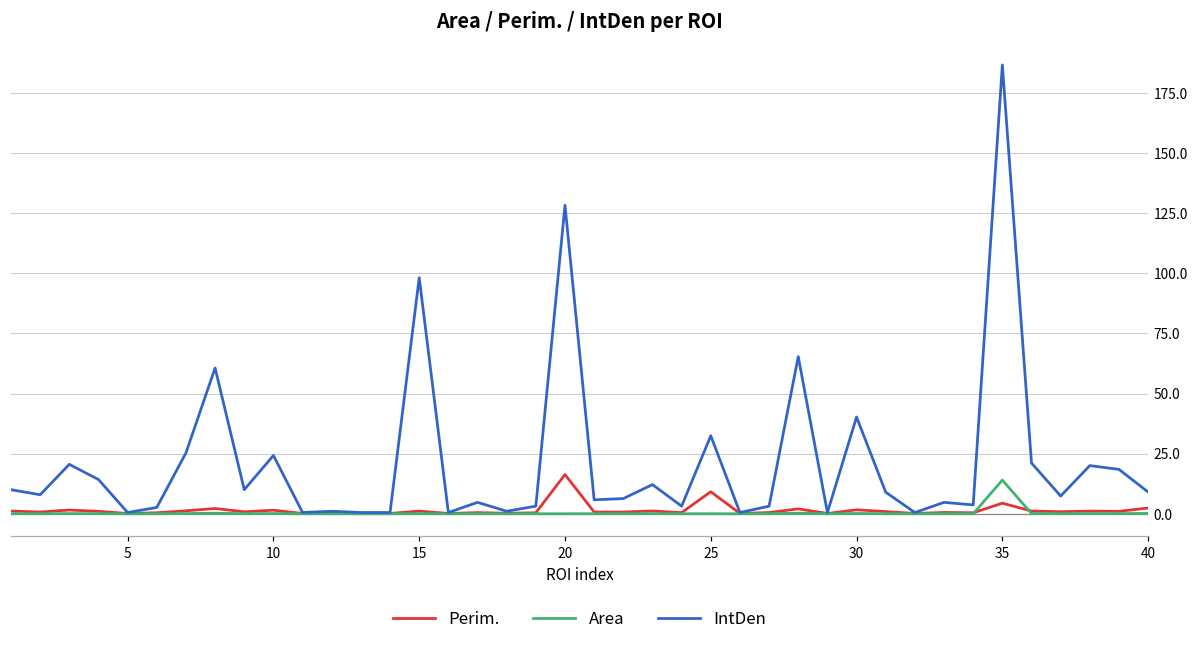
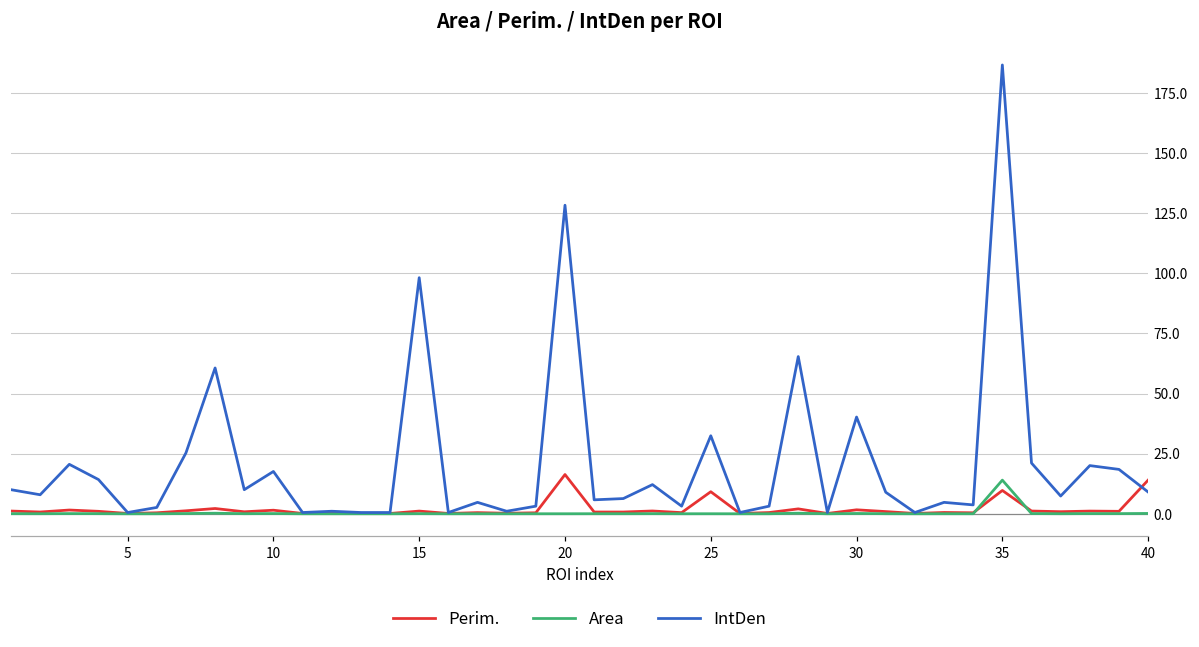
  {
    "Perim.": {
      "10": 1,
      "20": 16,
      "25": 9,
      "30": 2,
-     "35": 4,
-     "40": 2
+     "35": 10,
+     "40": 14
    },
    "Area": {
      "10": 0,
      "20": 0,
      "25": 0,
      "30": 0,
      "35": 14,
      "40": 0
    },
    "IntDen": {
-     "10": 24,
+     "10": 18,
      "15": 98,
      "20": 128,
      "25": 32,
      "30": 40,
      "35": 187,
      "40": 9
    }
  }
